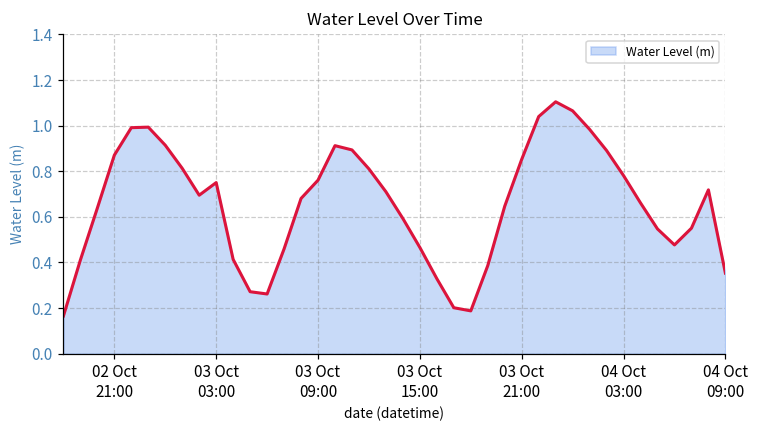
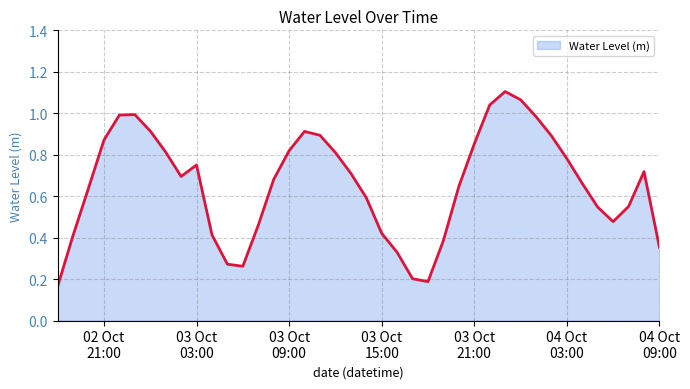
  {
    "02 Oct 21:00": 0.87,
    "03 Oct 03:00": 0.75,
-   "03 Oct 09:00": 0.76,
-   "03 Oct 15:00": 0.47,
+   "03 Oct 09:00": 0.82,
+   "03 Oct 15:00": 0.42,
    "03 Oct 21:00": 0.85,
    "04 Oct 03:00": 0.78,
    "04 Oct 09:00": 0.35
  }
